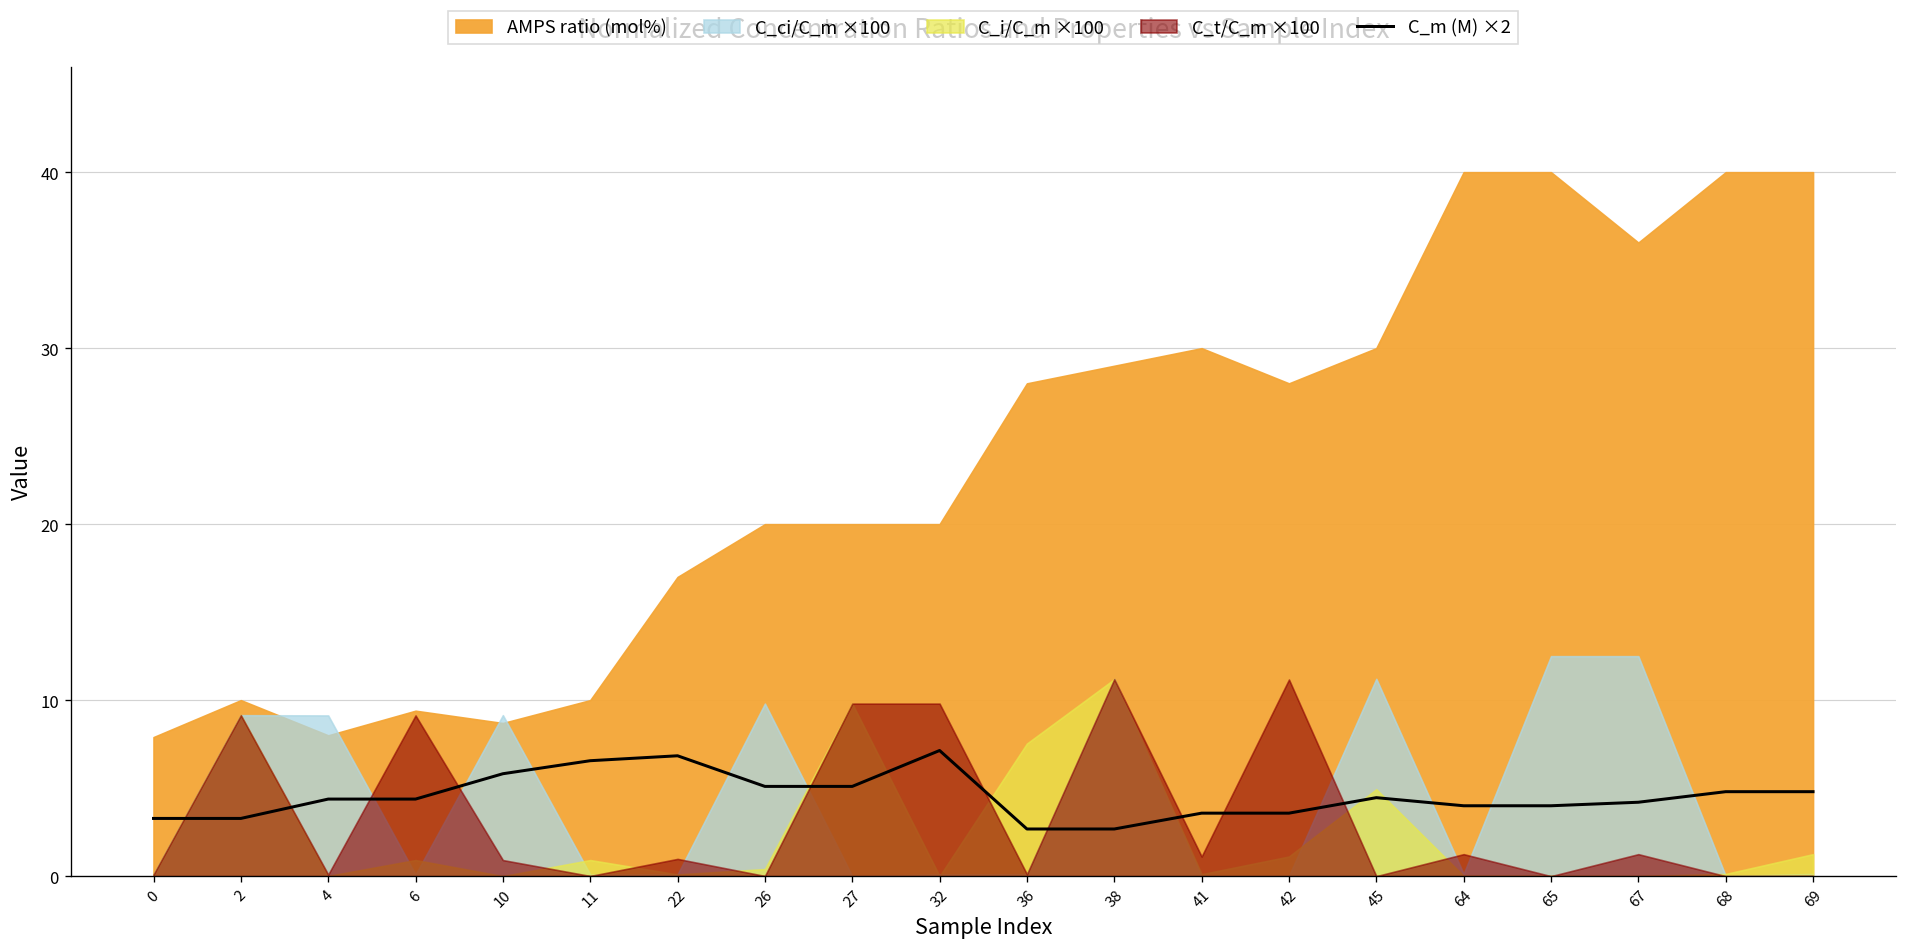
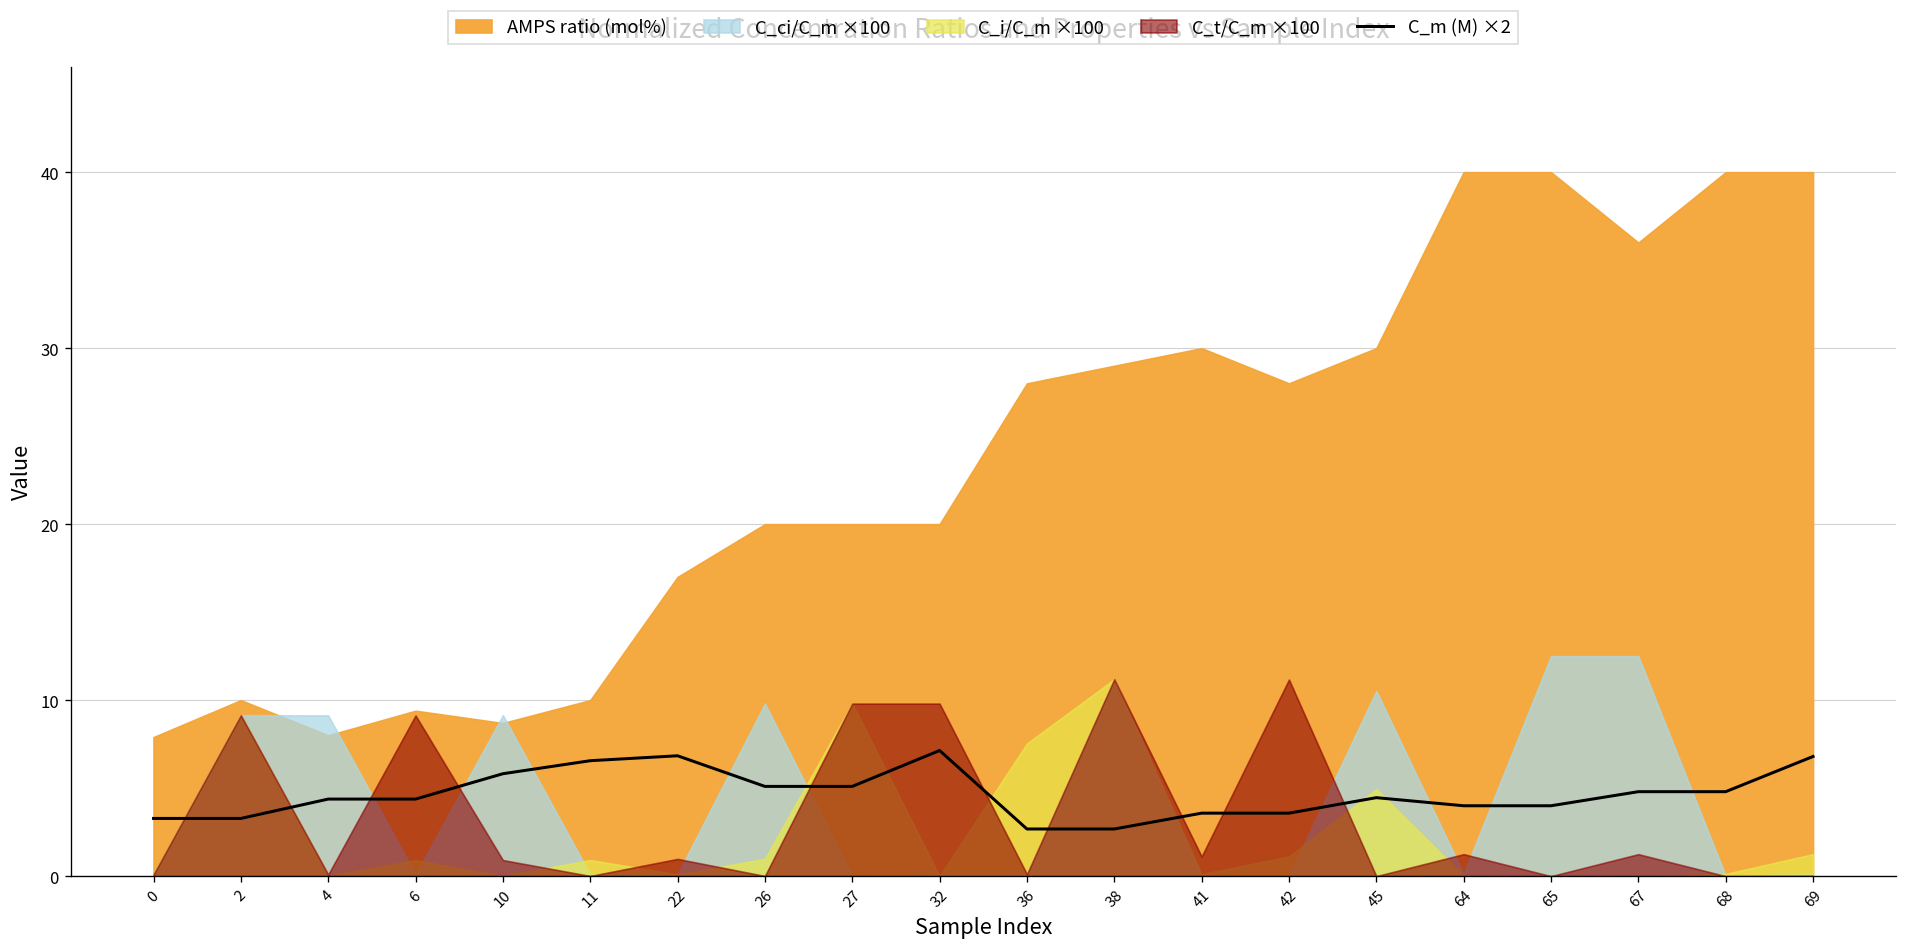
  {
    "C_m (M) ×2": {
      "0": 3.3,
      "2": 3.3,
      "4": 4.4,
      "6": 4.4,
      "10": 5.8,
      "11": 6.6,
      "22": 6.8,
      "26": 5.1,
      "27": 5.1,
      "32": 7.1,
      "36": 2.7,
      "38": 2.7,
      "41": 3.6,
      "42": 3.6,
      "45": 4.5,
      "64": 4.0,
      "65": 4.0,
-     "67": 4.2,
+     "67": 4.8,
      "68": 4.8,
-     "69": 4.8
+     "69": 6.8
    },
    "AMPS ratio (mol%)": {
      "0": 7.9,
      "2": 10.0,
      "4": 8.0,
      "6": 9.4,
      "10": 8.7,
      "11": 10.0,
      "22": 17.0,
      "26": 20.0,
      "27": 20.0,
      "32": 20.0,
      "36": 28.0,
      "38": 29.0,
      "41": 30.0,
      "42": 28.0,
      "45": 30.0,
      "64": 40.0,
      "65": 40.0,
      "67": 36.0,
      "68": 40.0,
      "69": 40.0
    },
    "C_ci/C_m ×100": {
      "4": 9.1,
      "10": 9.1,
      "26": 9.8,
      "27": 0.0,
-     "45": 11.2,
+     "45": 10.5,
      "65": 12.5,
      "67": 12.5
    },
    "C_i/C_m ×100": {
      "6": 0.9,
      "10": 0.0,
      "11": 0.9,
-     "26": 0.4,
+     "26": 1.0,
      "36": 7.5,
      "42": 1.1,
      "45": 4.9,
      "67": 0.0,
      "69": 1.3
    },
    "C_t/C_m ×100": {
      "6": 9.1,
      "10": 0.9,
      "22": 1.0,
      "32": 9.8,
      "41": 1.1,
      "42": 11.2,
      "45": 0.0,
      "64": 1.3,
      "67": 1.3
    }
  }
